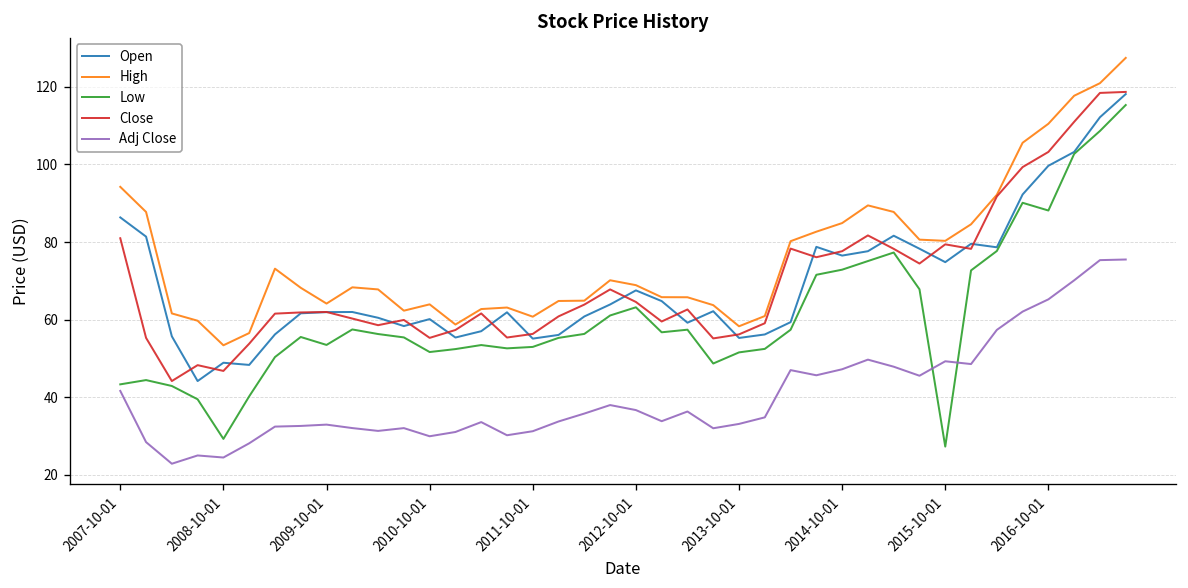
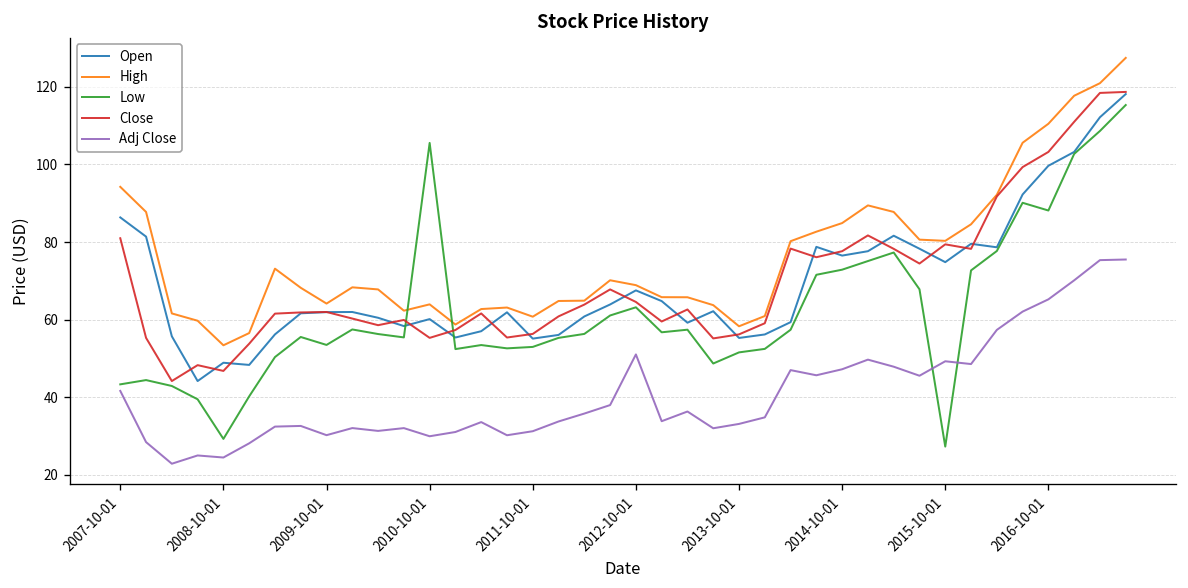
  {
    "Open": {
      "2007-10-01": 86,
      "2008-10-01": 49,
      "2010-10-01": 60,
      "2011-10-01": 55,
      "2012-10-01": 68,
      "2013-10-01": 55,
      "2014-10-01": 77,
      "2015-10-01": 75,
      "2016-10-01": 100
    },
    "High": {
      "2007-10-01": 94,
      "2008-10-01": 53,
      "2009-10-01": 64,
      "2010-10-01": 64,
      "2011-10-01": 61,
      "2012-10-01": 69,
      "2013-10-01": 58,
      "2014-10-01": 85,
      "2015-10-01": 80,
      "2016-10-01": 110
    },
    "Low": {
      "2007-10-01": 43,
      "2008-10-01": 29,
      "2009-10-01": 53,
-     "2010-10-01": 52,
+     "2010-10-01": 106,
      "2011-10-01": 53,
      "2012-10-01": 63,
      "2013-10-01": 52,
      "2014-10-01": 73,
      "2015-10-01": 27,
      "2016-10-01": 88
    },
    "Close": {
      "2007-10-01": 81,
      "2008-10-01": 47,
      "2010-10-01": 55,
      "2011-10-01": 56,
      "2012-10-01": 65,
      "2013-10-01": 56,
      "2014-10-01": 78,
      "2015-10-01": 79,
      "2016-10-01": 103
    },
    "Adj Close": {
      "2007-10-01": 42,
      "2008-10-01": 24,
-     "2009-10-01": 33,
+     "2009-10-01": 30,
      "2010-10-01": 30,
      "2011-10-01": 31,
-     "2012-10-01": 37,
+     "2012-10-01": 51,
      "2013-10-01": 33,
      "2014-10-01": 47,
      "2015-10-01": 49,
      "2016-10-01": 65
    }
  }
